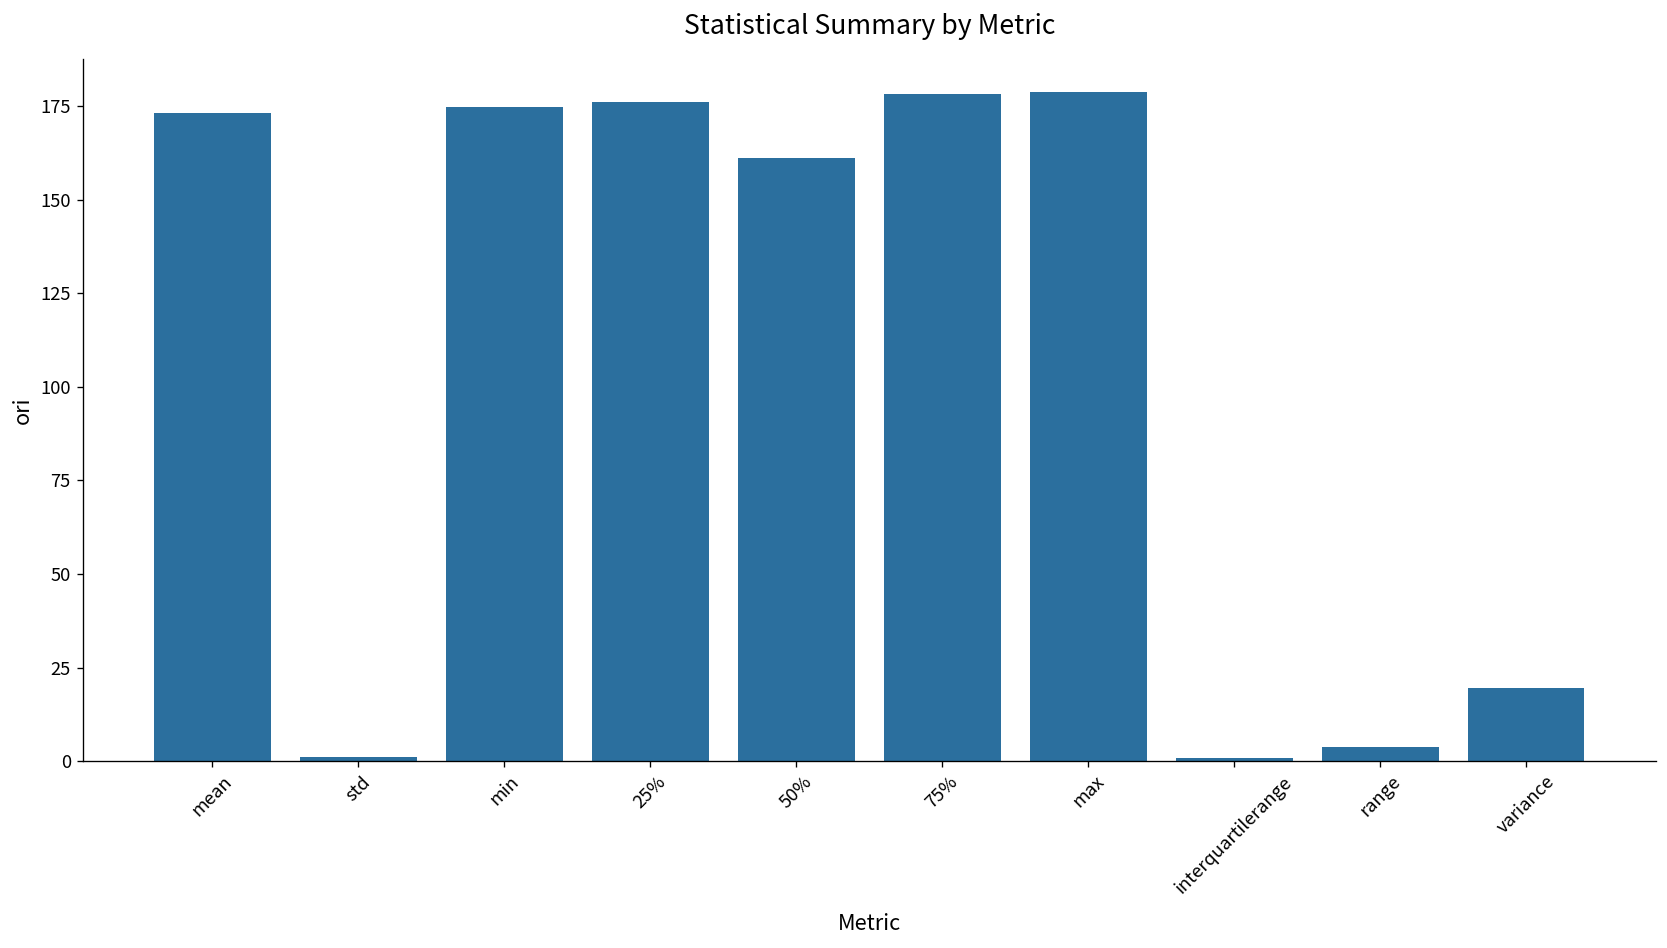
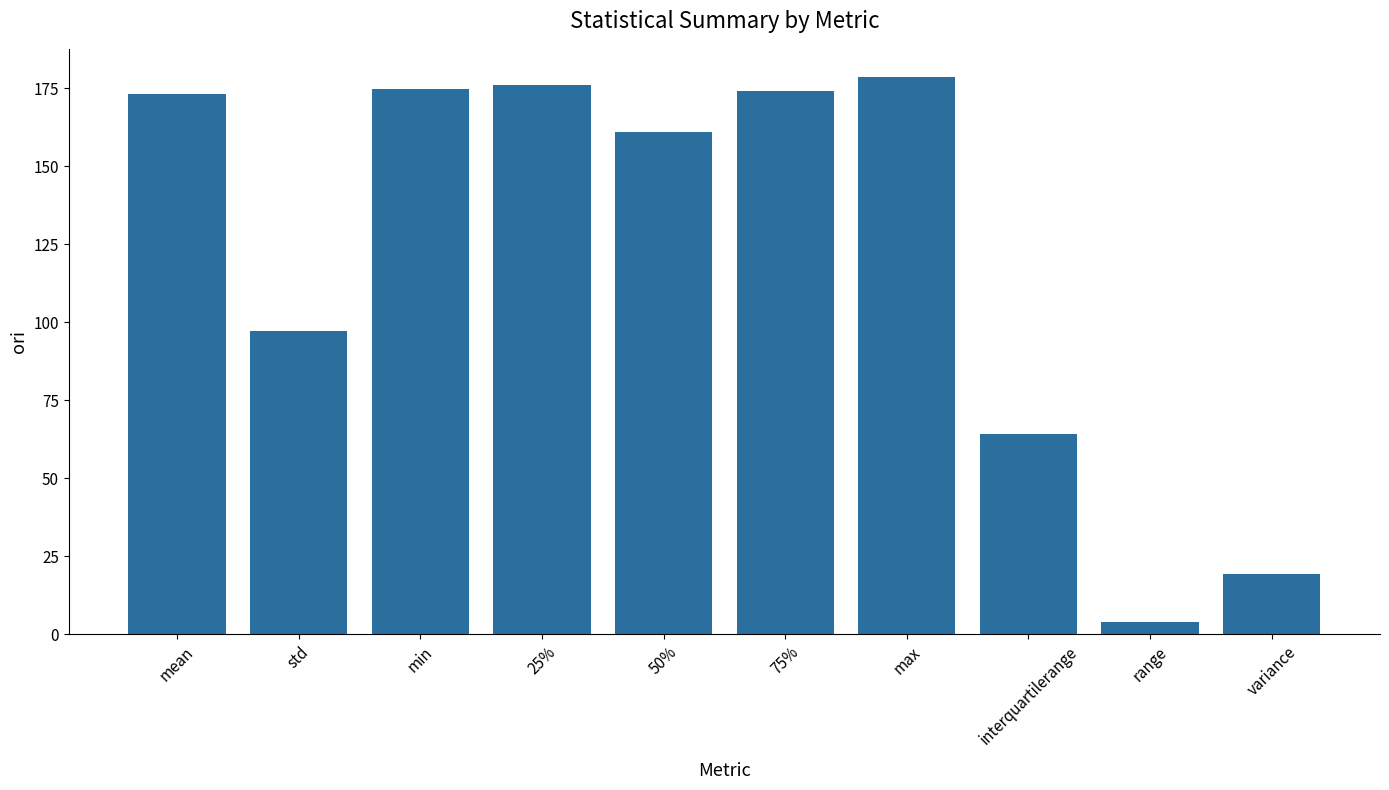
  {
    "mean": 173,
-   "std": 1,
+   "std": 97,
    "min": 175,
    "25%": 176,
    "50%": 161,
-   "75%": 178,
+   "75%": 174,
    "max": 179,
-   "interquartilerange": 1,
+   "interquartilerange": 64,
    "range": 4,
    "variance": 19
  }
